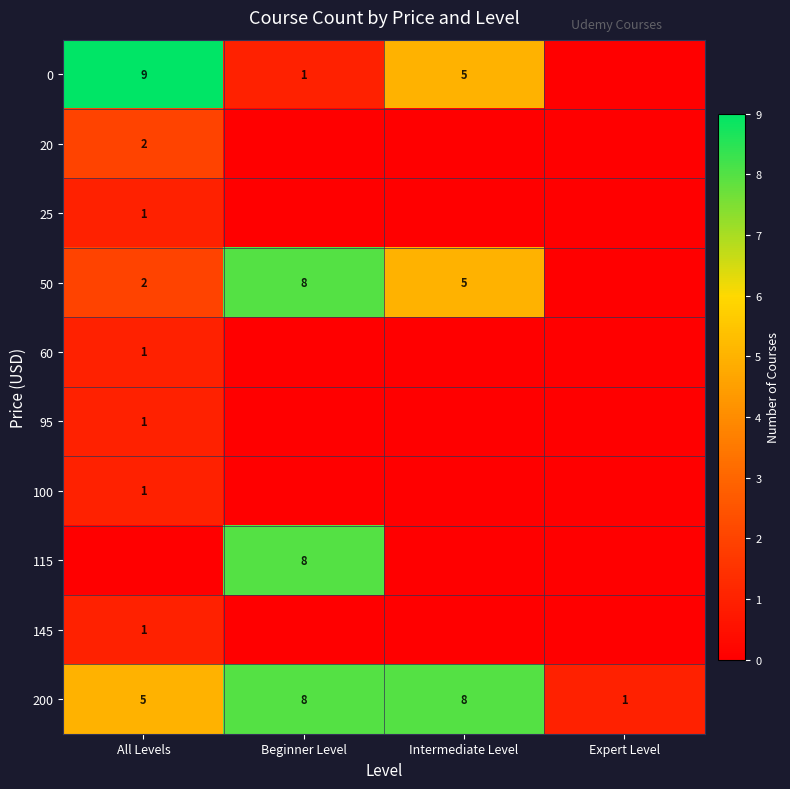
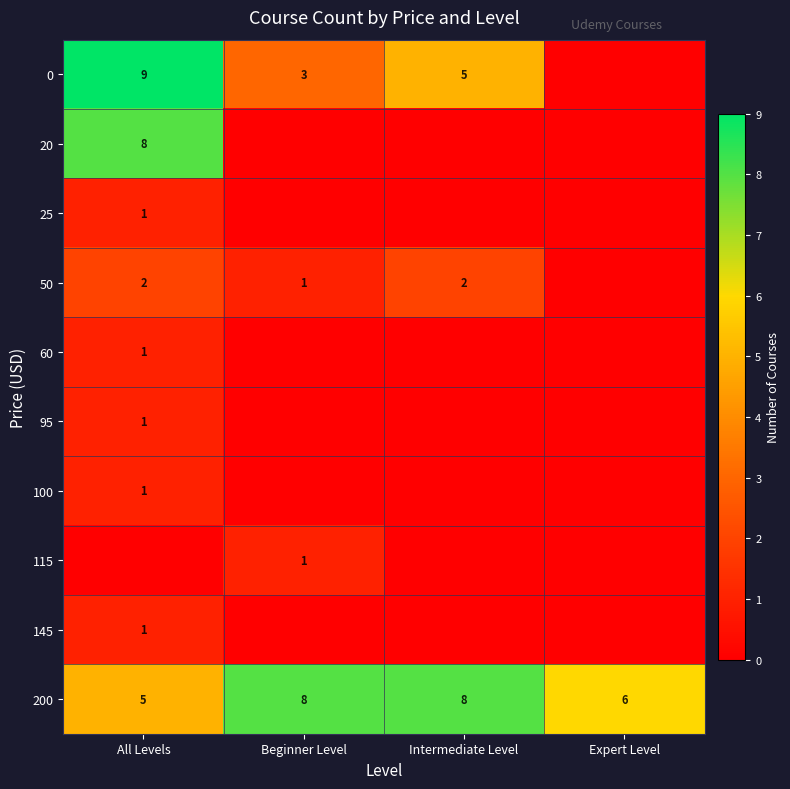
  {
    "0": {
      "All Levels": 9,
-     "Beginner Level": 1,
+     "Beginner Level": 3,
      "Intermediate Level": 5
    },
    "20": {
-     "All Levels": 2
+     "All Levels": 8
    },
    "25": {
      "All Levels": 1
    },
    "50": {
      "All Levels": 2,
-     "Beginner Level": 8,
-     "Intermediate Level": 5
+     "Beginner Level": 1,
+     "Intermediate Level": 2
    },
    "60": {
      "All Levels": 1
    },
    "95": {
      "All Levels": 1
    },
    "100": {
      "All Levels": 1
    },
    "115": {
-     "Beginner Level": 8
+     "Beginner Level": 1
    },
    "145": {
      "All Levels": 1
    },
    "200": {
      "All Levels": 5,
      "Beginner Level": 8,
      "Intermediate Level": 8,
-     "Expert Level": 1
+     "Expert Level": 6
    }
  }
